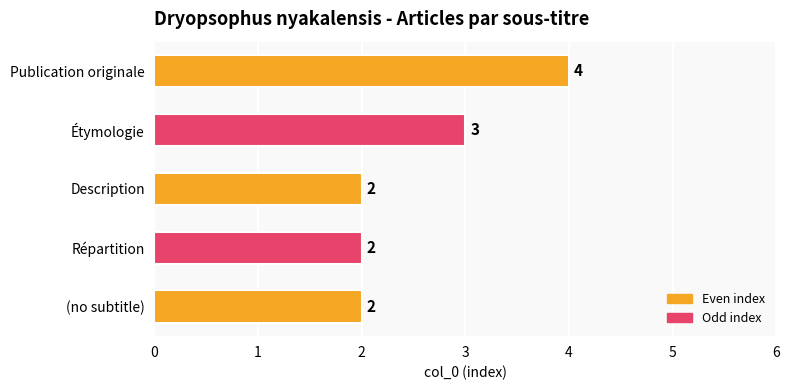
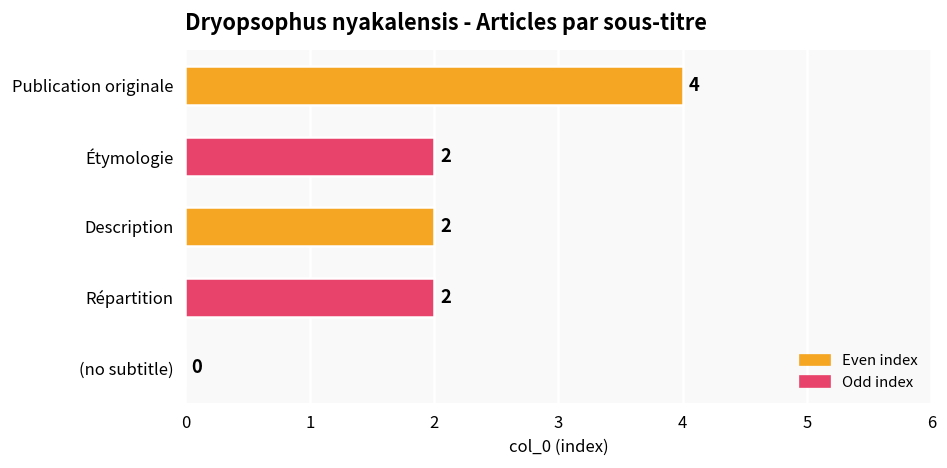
  {
    "Publication originale": 4,
-   "Étymologie": 3,
+   "Étymologie": 2,
    "Description": 2,
    "Répartition": 2,
-   "(no subtitle)": 2
+   "(no subtitle)": 0
  }
